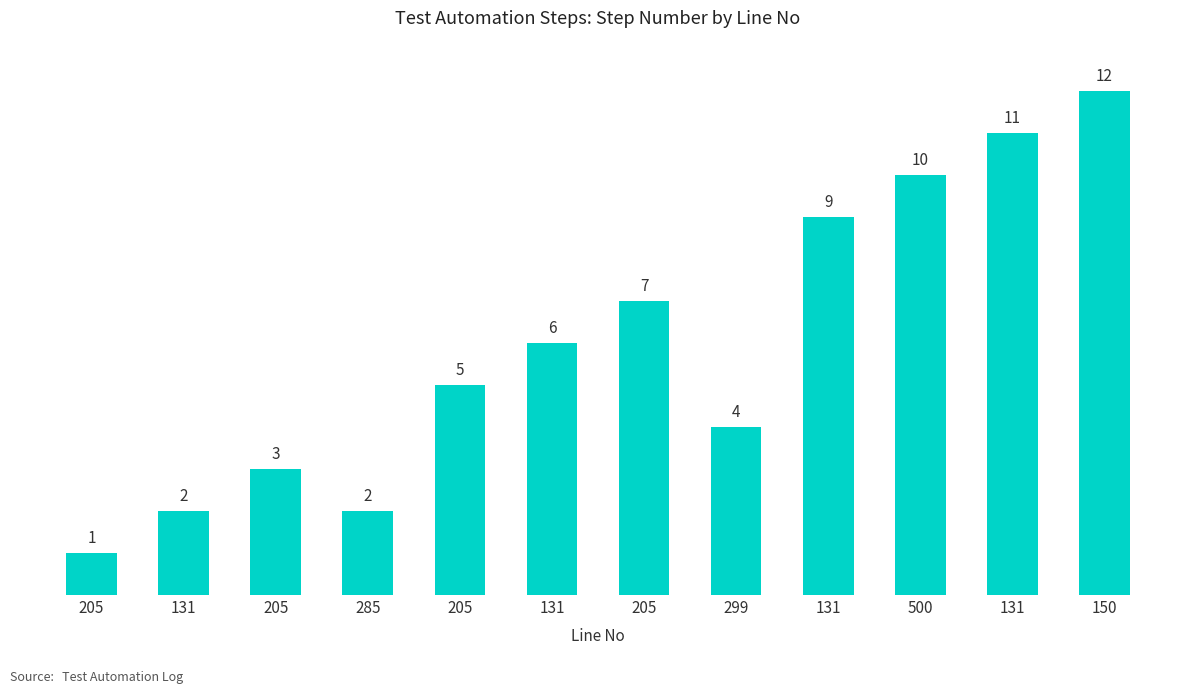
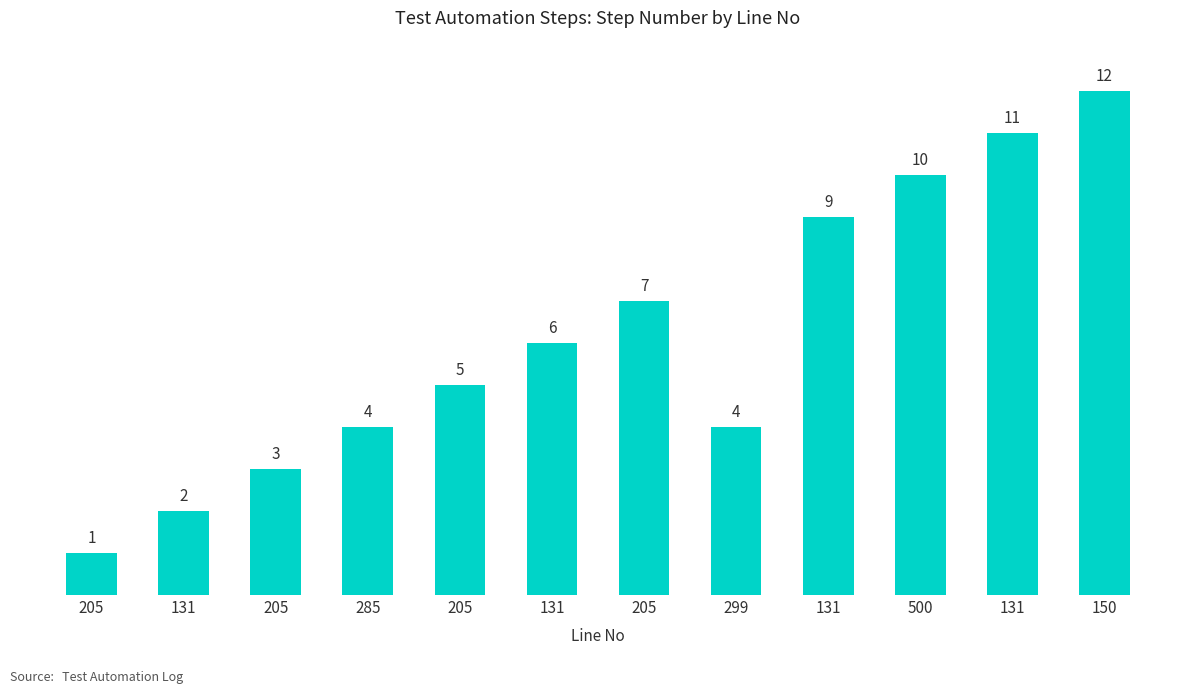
  {
-   "285": 2,
+   "285": 4,
    "299": 4,
    "500": 10,
    "150": 12
  }
